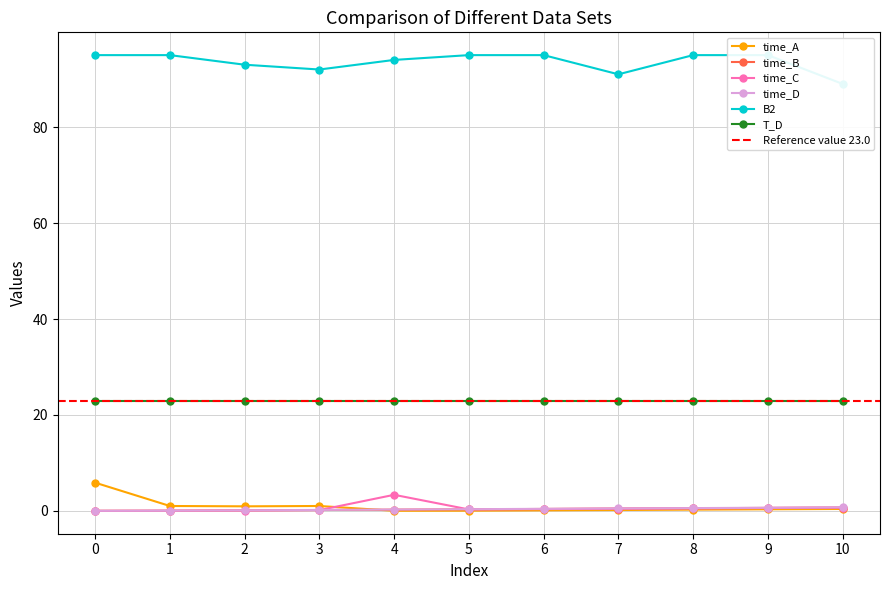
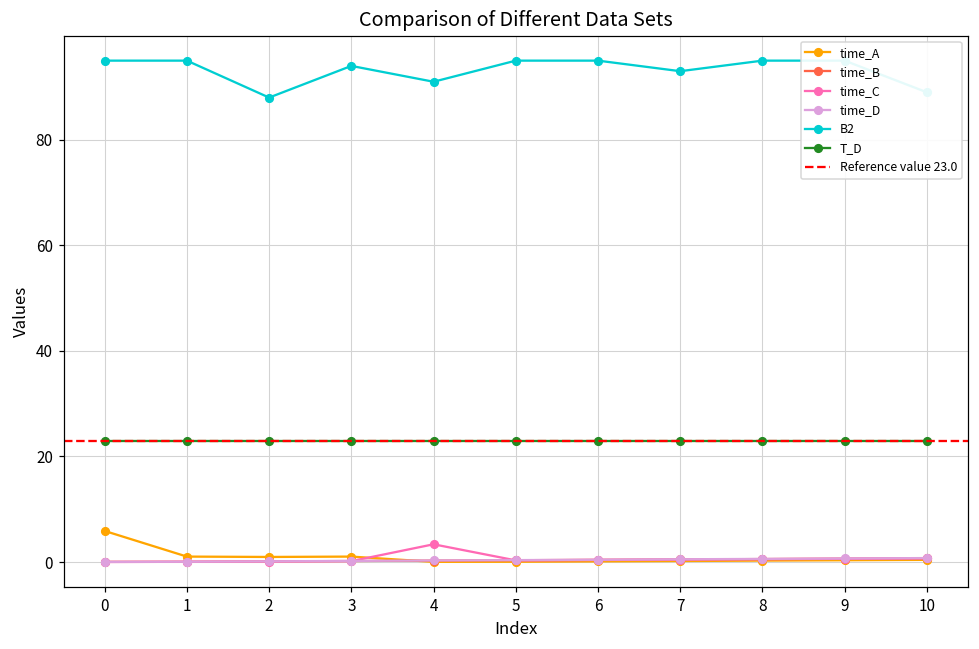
  {
    "time_A": {
      "0": 6,
      "1": 1,
      "2": 1,
      "3": 1
    },
    "time_C": {
      "4": 3
    },
    "B2": {
      "0": 95,
      "1": 95,
-     "2": 93,
-     "3": 92,
-     "4": 94,
+     "2": 88,
+     "3": 94,
+     "4": 91,
      "5": 95,
      "6": 95,
-     "7": 91,
+     "7": 93,
      "8": 95
    },
    "T_D": {
      "0": 23,
      "1": 23,
      "2": 23,
      "3": 23,
      "4": 23,
      "5": 23,
      "6": 23,
      "7": 23,
      "8": 23,
      "9": 23,
      "10": 23
    }
  }
